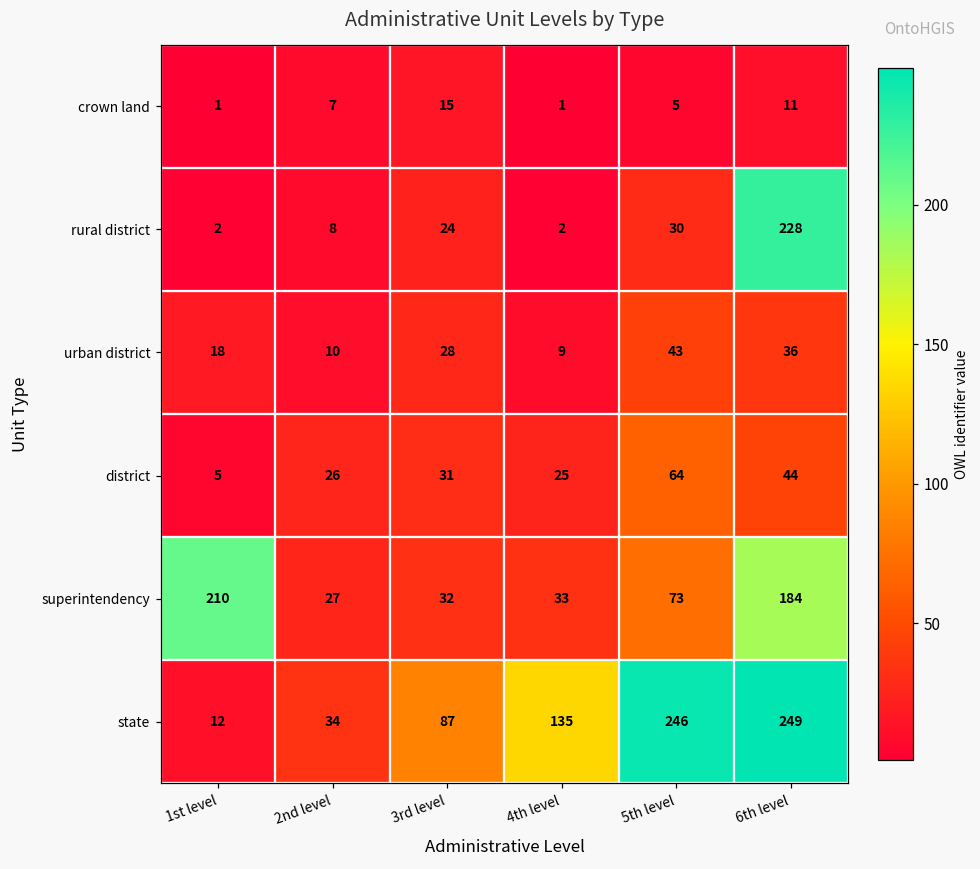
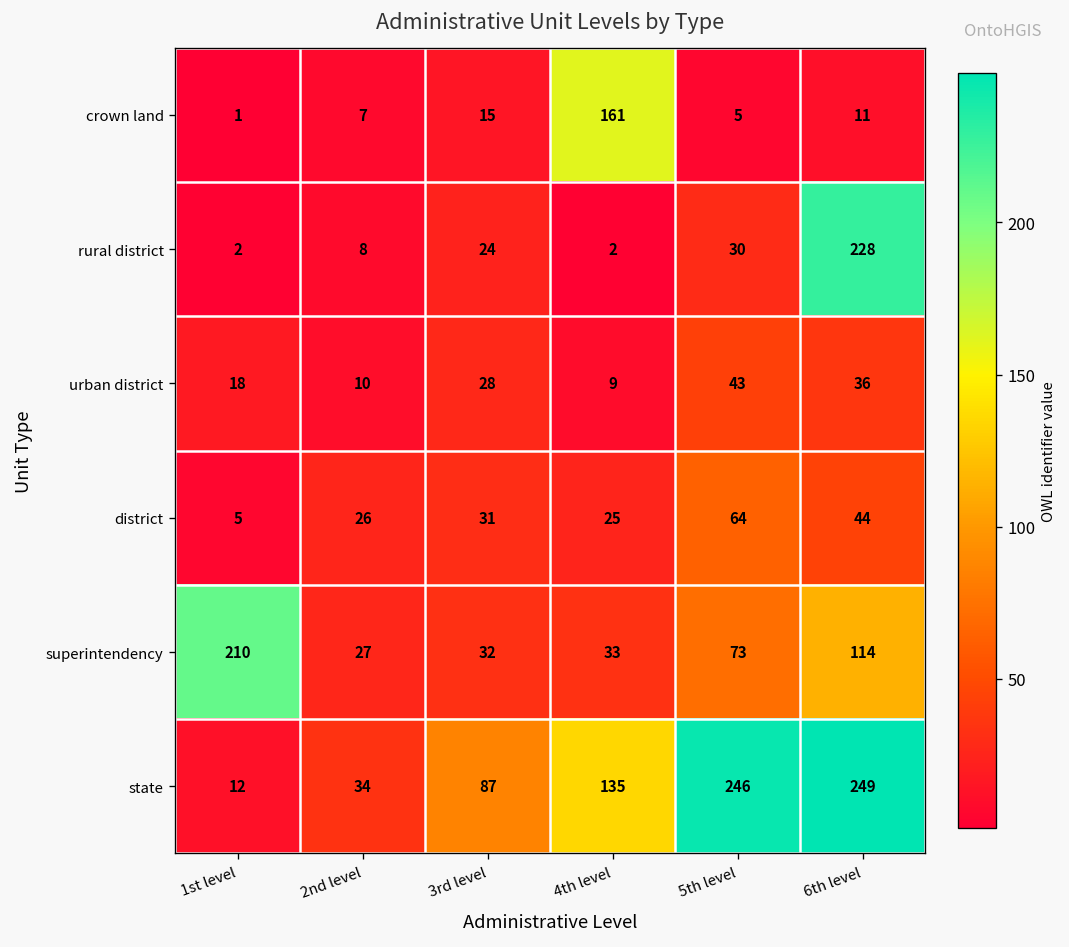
  {
    "crown land": {
      "1st level": 1,
      "2nd level": 7,
      "3rd level": 15,
-     "4th level": 1,
+     "4th level": 161,
      "5th level": 5,
      "6th level": 11
    },
    "rural district": {
      "1st level": 2,
      "2nd level": 8,
      "3rd level": 24,
      "4th level": 2,
      "5th level": 30,
      "6th level": 228
    },
    "urban district": {
      "1st level": 18,
      "2nd level": 10,
      "3rd level": 28,
      "4th level": 9,
      "5th level": 43,
      "6th level": 36
    },
    "district": {
      "1st level": 5,
      "2nd level": 26,
      "3rd level": 31,
      "4th level": 25,
      "5th level": 64,
      "6th level": 44
    },
    "superintendency": {
      "1st level": 210,
      "2nd level": 27,
      "3rd level": 32,
      "4th level": 33,
      "5th level": 73,
-     "6th level": 184
+     "6th level": 114
    },
    "state": {
      "1st level": 12,
      "2nd level": 34,
      "3rd level": 87,
      "4th level": 135,
      "5th level": 246,
      "6th level": 249
    }
  }
